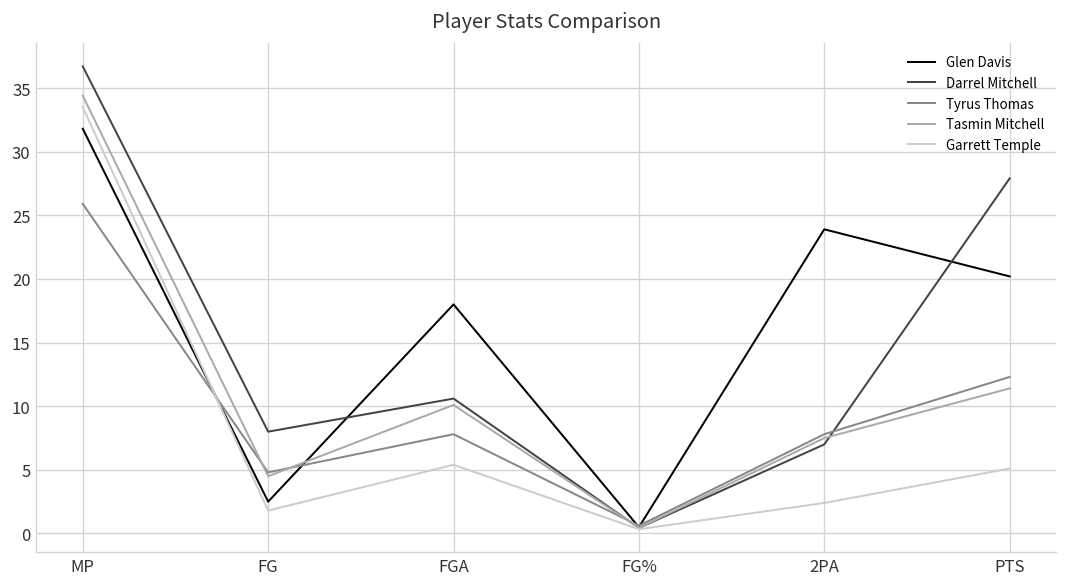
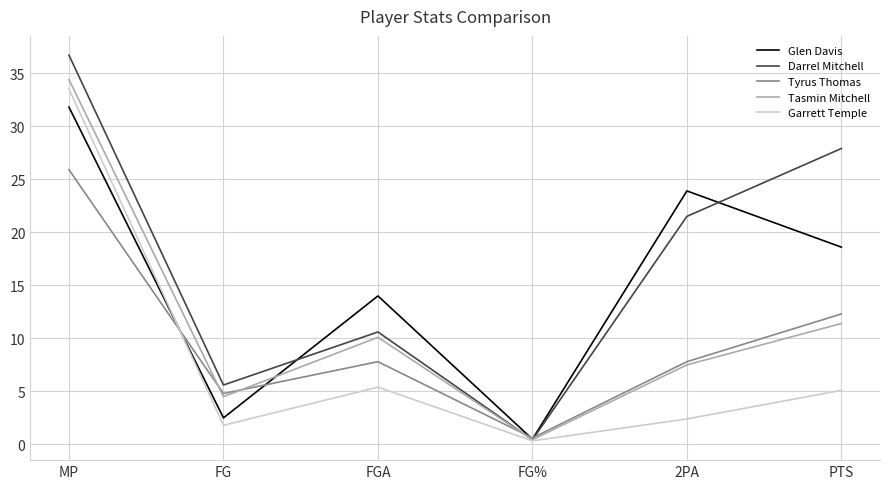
  {
    "Glen Davis": {
      "MP": 31.8,
      "FG": 2.5,
-     "FGA": 18,
+     "FGA": 14,
      "2PA": 23.9,
-     "PTS": 20.2
+     "PTS": 18.6
    },
    "Darrel Mitchell": {
      "MP": 36.7,
-     "FG": 8.0,
+     "FG": 5.6,
      "FGA": 10.6,
-     "2PA": 7.0,
+     "2PA": 21.5,
      "PTS": 27.9
    }
  }
